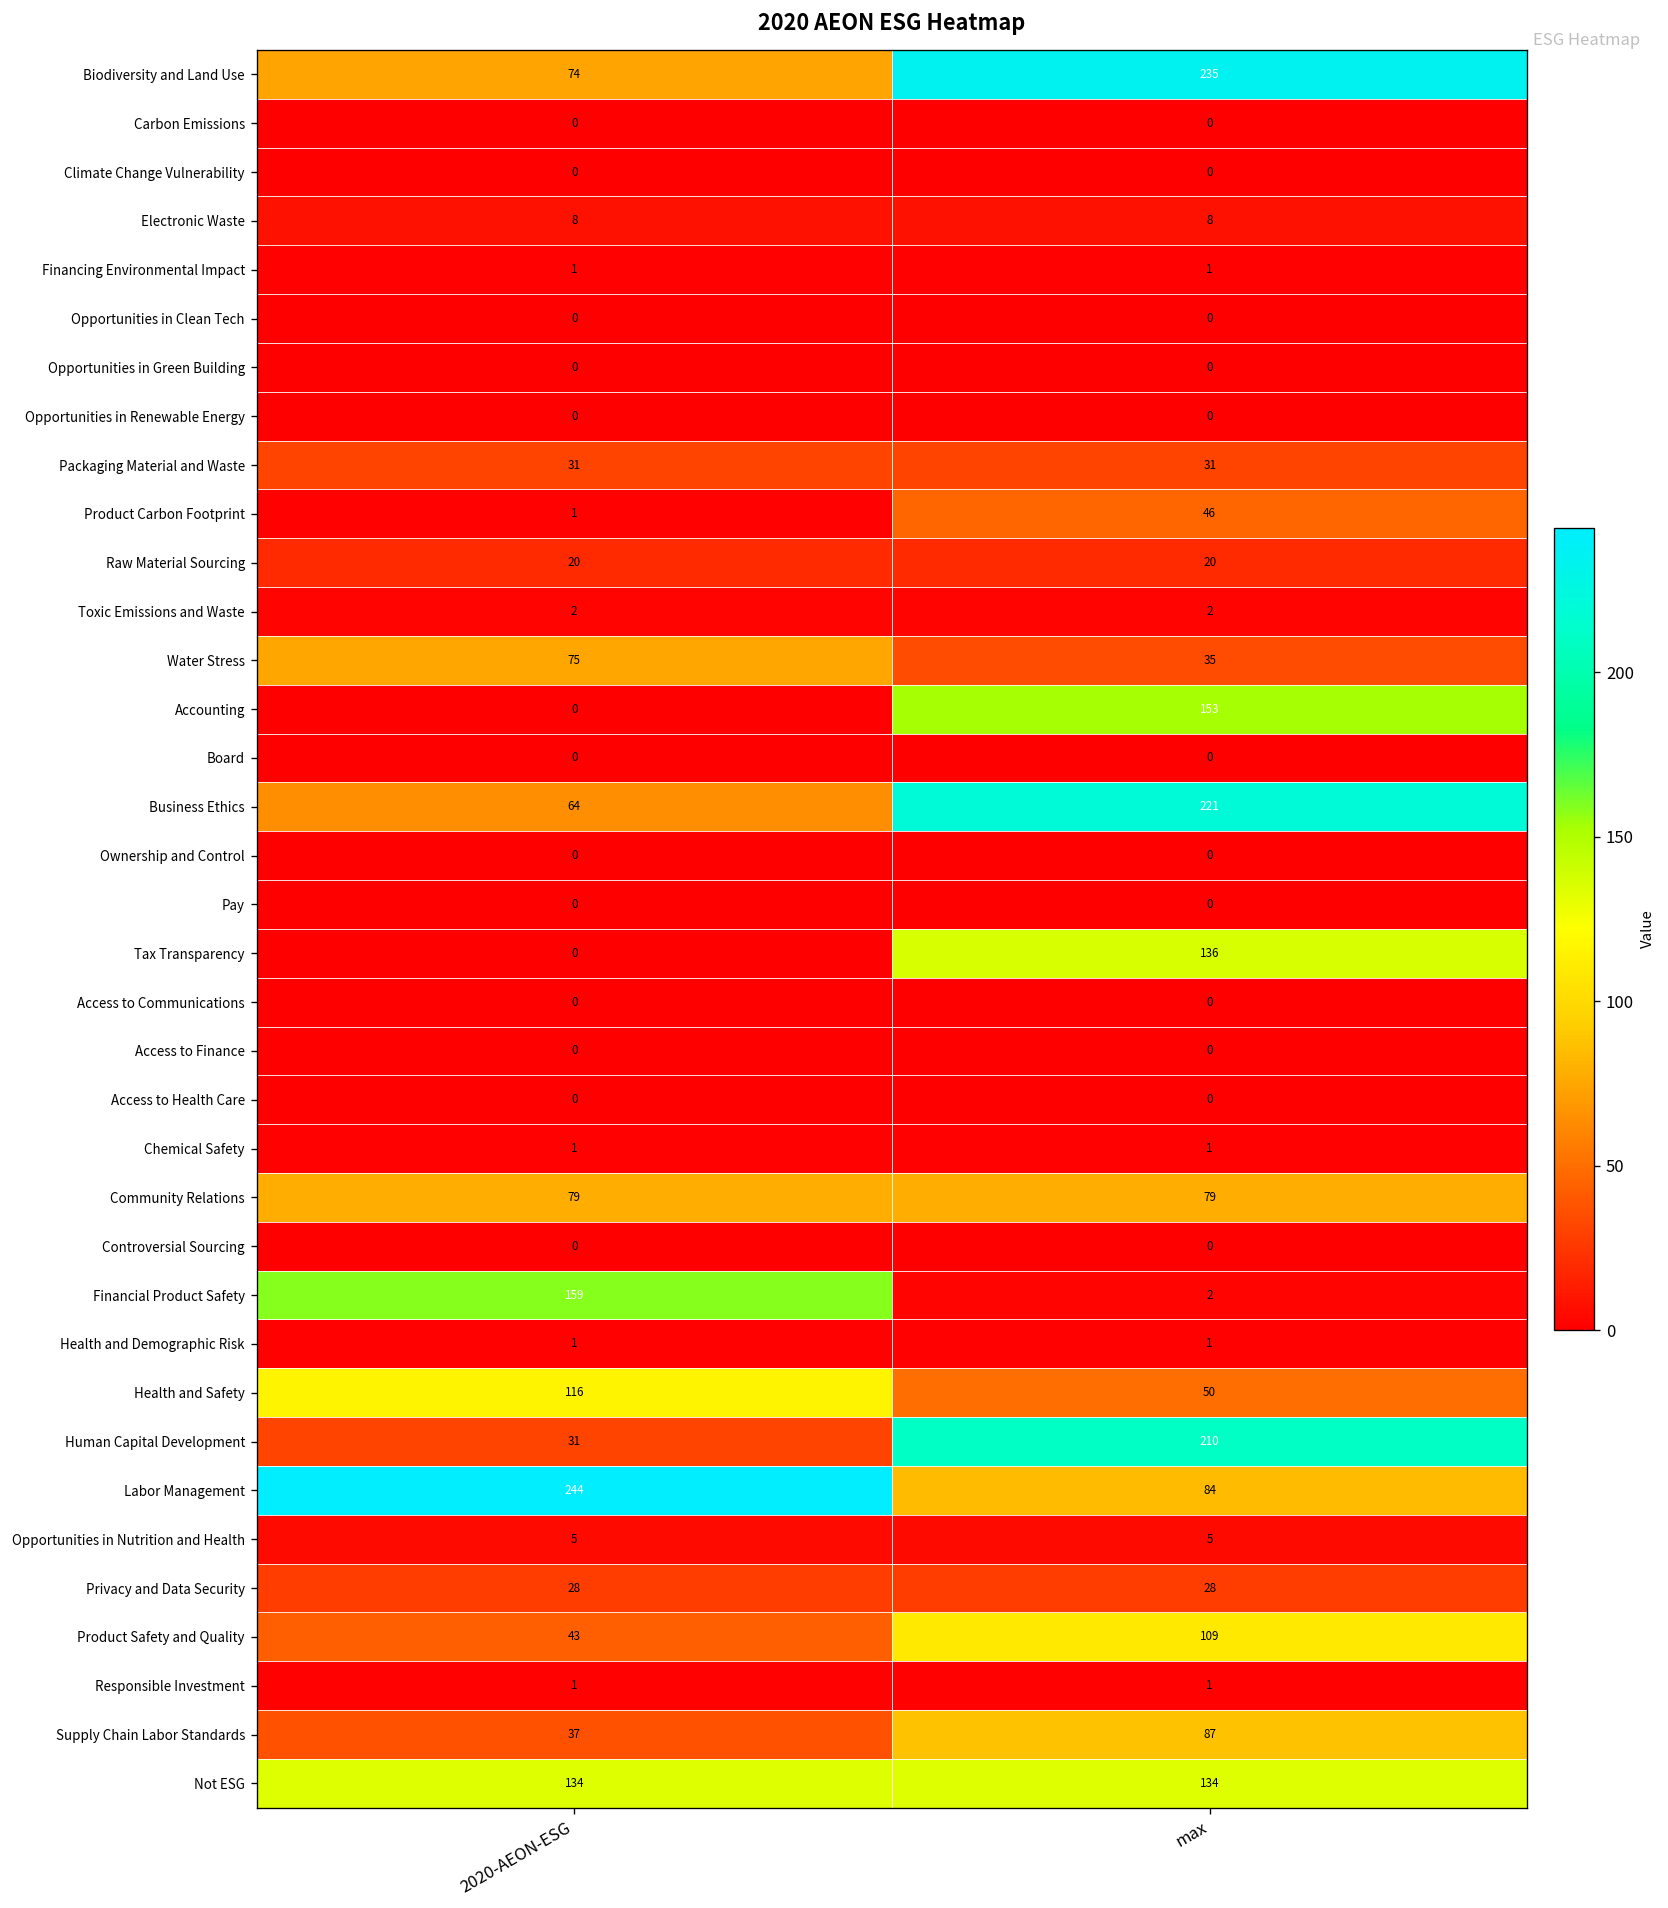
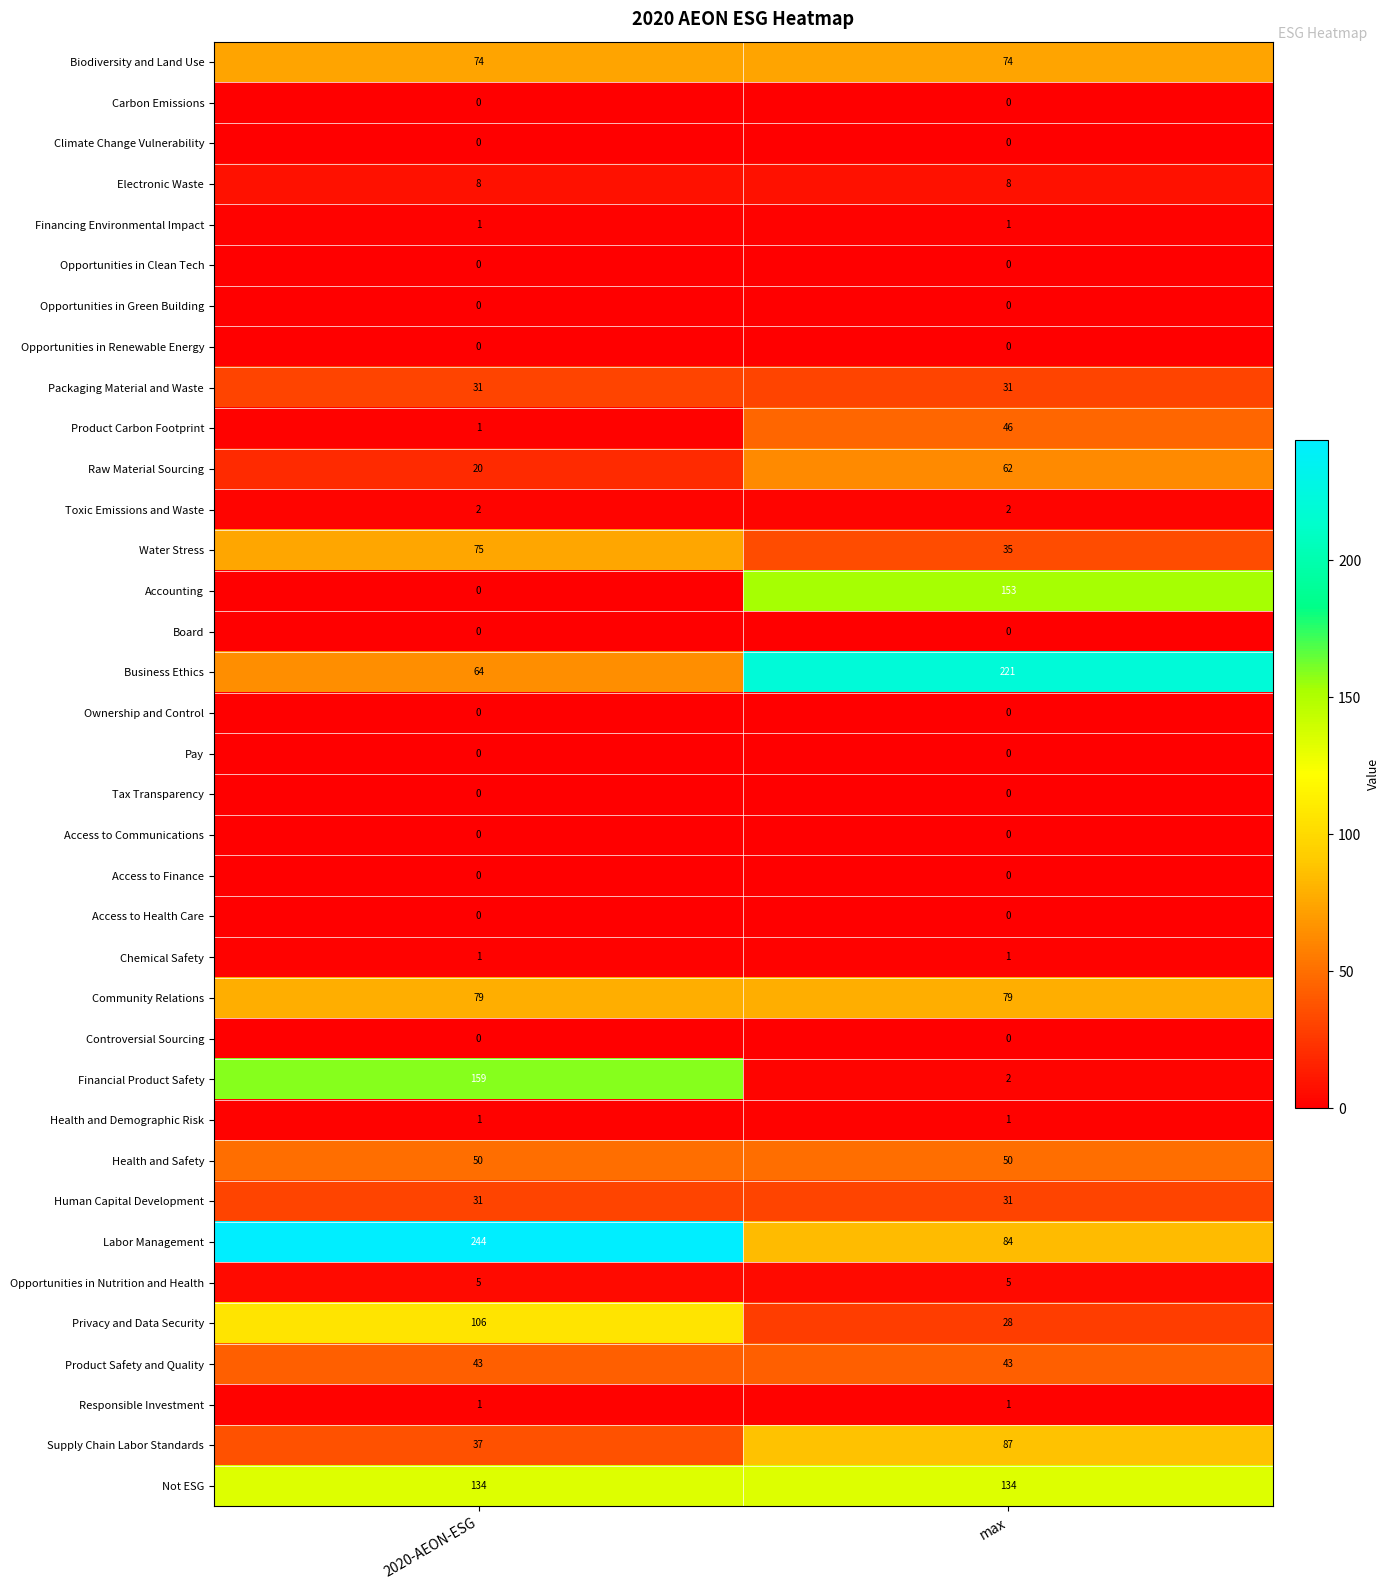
  {
    "Biodiversity and Land Use": {
      "2020-AEON-ESG": 74,
-     "max": 235
+     "max": 74
    },
    "Carbon Emissions": {
      "2020-AEON-ESG": 0,
      "max": 0
    },
    "Climate Change Vulnerability": {
      "2020-AEON-ESG": 0,
      "max": 0
    },
    "Electronic Waste": {
      "2020-AEON-ESG": 8,
      "max": 8
    },
    "Financing Environmental Impact": {
      "2020-AEON-ESG": 1,
      "max": 1
    },
    "Opportunities in Clean Tech": {
      "2020-AEON-ESG": 0,
      "max": 0
    },
    "Opportunities in Green Building": {
      "2020-AEON-ESG": 0,
      "max": 0
    },
    "Opportunities in Renewable Energy": {
      "2020-AEON-ESG": 0,
      "max": 0
    },
    "Packaging Material and Waste": {
      "2020-AEON-ESG": 31,
      "max": 31
    },
    "Product Carbon Footprint": {
      "2020-AEON-ESG": 1,
      "max": 46
    },
    "Raw Material Sourcing": {
      "2020-AEON-ESG": 20,
-     "max": 20
+     "max": 62
    },
    "Toxic Emissions and Waste": {
      "2020-AEON-ESG": 2,
      "max": 2
    },
    "Water Stress": {
      "2020-AEON-ESG": 75,
      "max": 35
    },
    "Accounting": {
      "2020-AEON-ESG": 0,
      "max": 153
    },
    "Board": {
      "2020-AEON-ESG": 0,
      "max": 0
    },
    "Business Ethics": {
      "2020-AEON-ESG": 64,
      "max": 221
    },
    "Ownership and Control": {
      "2020-AEON-ESG": 0,
      "max": 0
    },
    "Pay": {
      "2020-AEON-ESG": 0,
      "max": 0
    },
    "Tax Transparency": {
      "2020-AEON-ESG": 0,
-     "max": 136
+     "max": 0
    },
    "Access to Communications": {
      "2020-AEON-ESG": 0,
      "max": 0
    },
    "Access to Finance": {
      "2020-AEON-ESG": 0,
      "max": 0
    },
    "Access to Health Care": {
      "2020-AEON-ESG": 0,
      "max": 0
    },
    "Chemical Safety": {
      "2020-AEON-ESG": 1,
      "max": 1
    },
    "Community Relations": {
      "2020-AEON-ESG": 79,
      "max": 79
    },
    "Controversial Sourcing": {
      "2020-AEON-ESG": 0,
      "max": 0
    },
    "Financial Product Safety": {
      "2020-AEON-ESG": 159,
      "max": 2
    },
    "Health and Demographic Risk": {
      "2020-AEON-ESG": 1,
      "max": 1
    },
    "Health and Safety": {
-     "2020-AEON-ESG": 116,
+     "2020-AEON-ESG": 50,
      "max": 50
    },
    "Human Capital Development": {
      "2020-AEON-ESG": 31,
-     "max": 210
+     "max": 31
    },
    "Labor Management": {
      "2020-AEON-ESG": 244,
      "max": 84
    },
    "Opportunities in Nutrition and Health": {
      "2020-AEON-ESG": 5,
      "max": 5
    },
    "Privacy and Data Security": {
-     "2020-AEON-ESG": 28,
+     "2020-AEON-ESG": 106,
      "max": 28
    },
    "Product Safety and Quality": {
      "2020-AEON-ESG": 43,
-     "max": 109
+     "max": 43
    },
    "Responsible Investment": {
      "2020-AEON-ESG": 1,
      "max": 1
    },
    "Supply Chain Labor Standards": {
      "2020-AEON-ESG": 37,
      "max": 87
    },
    "Not ESG": {
      "2020-AEON-ESG": 134,
      "max": 134
    }
  }
